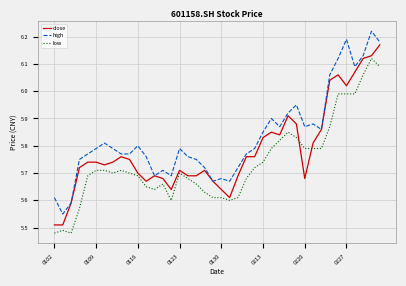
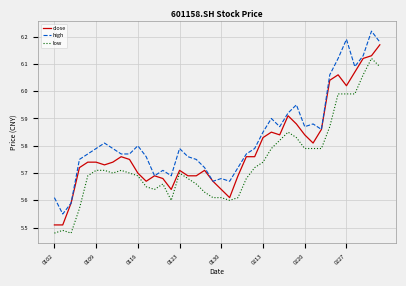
  {
    "close": {
      "0102": 5.51,
      "0109": 5.74,
      "0116": 5.70,
      "0123": 5.71,
      "0130": 5.64,
      "0213": 5.83,
-     "0220": 5.68,
+     "0220": 5.84,
      "0227": 6.02
    },
    "high": {
      "0102": 5.61,
      "0109": 5.79,
      "0116": 5.80,
      "0123": 5.79,
      "0130": 5.68,
      "0213": 5.85,
      "0220": 5.87,
      "0227": 6.19
    },
    "low": {
      "0102": 5.48,
      "0109": 5.71,
      "0116": 5.69,
      "0123": 5.70,
      "0130": 5.61,
      "0213": 5.74,
      "0220": 5.79,
      "0227": 5.99
    }
  }
